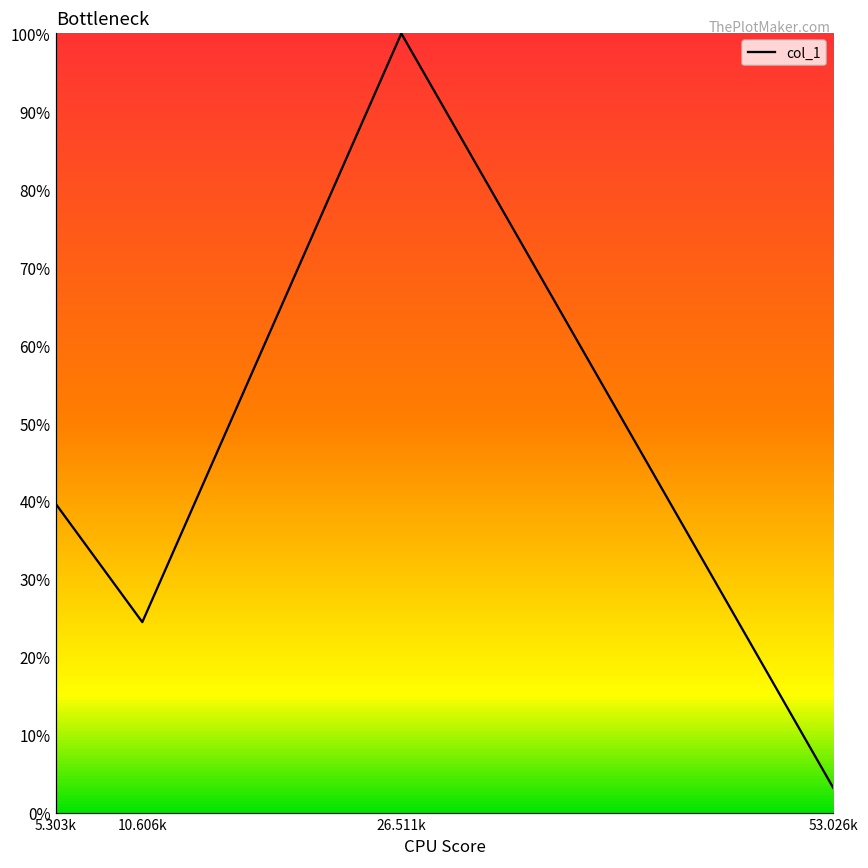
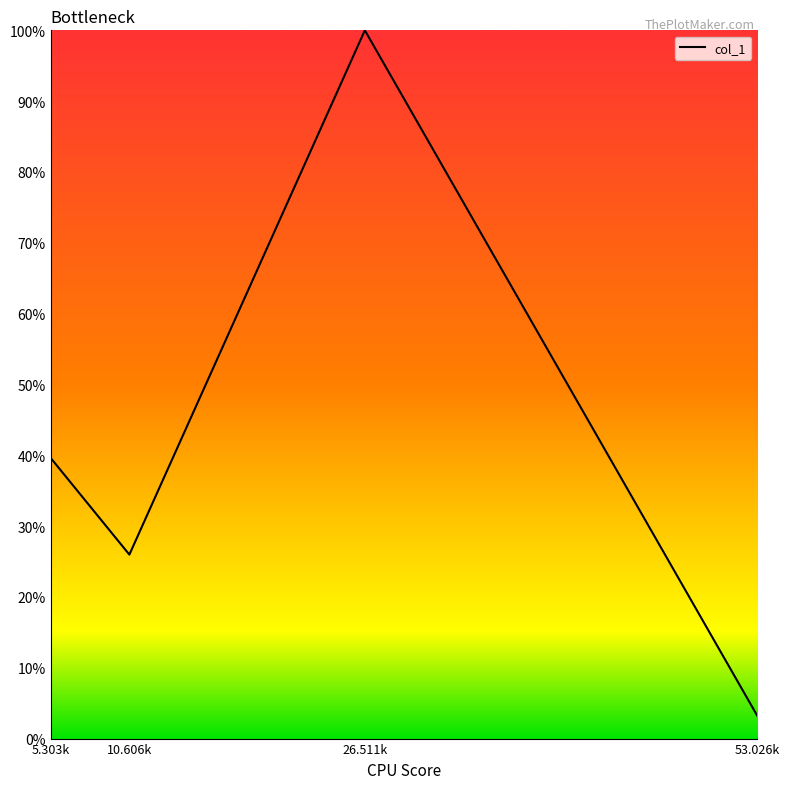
  {
    "5.303k": "40%",
-   "10.606k": "24%",
+   "10.606k": "26%",
    "26.511k": "100%",
    "53.026k": "3%"
  }
